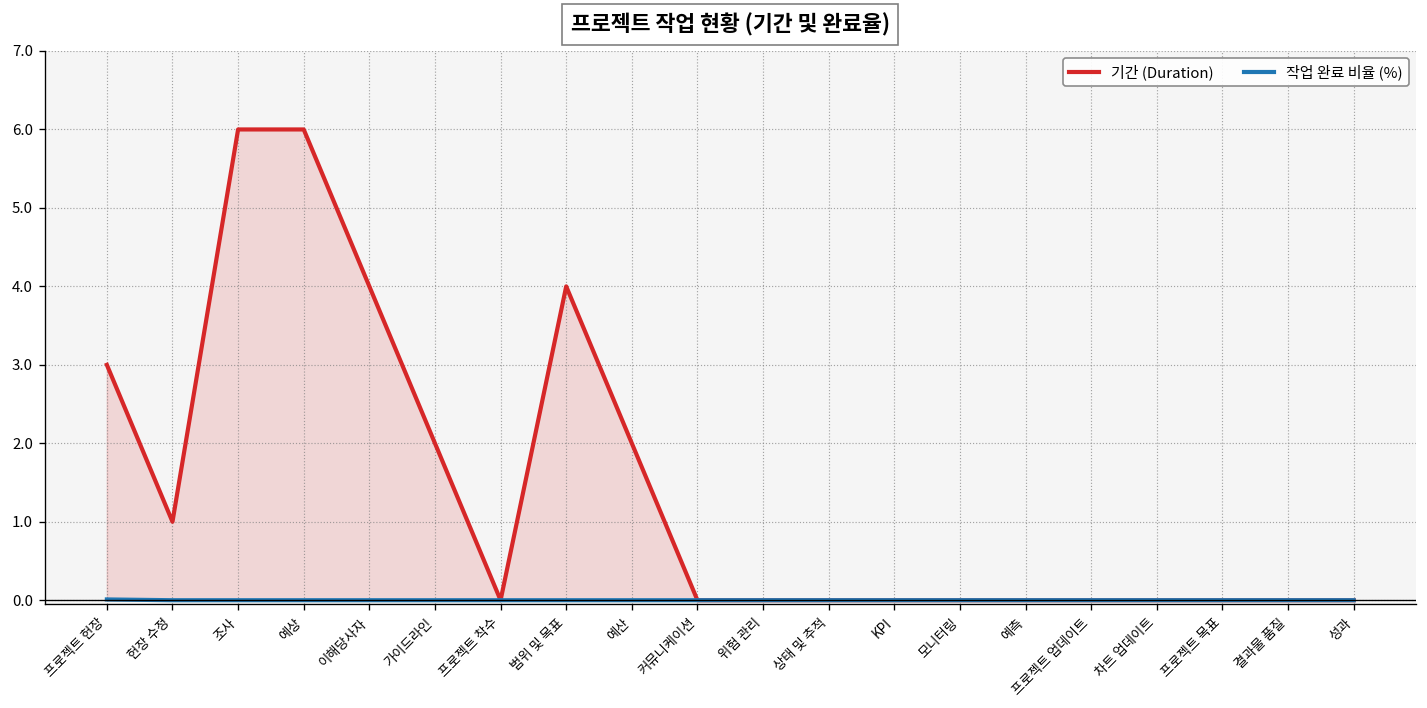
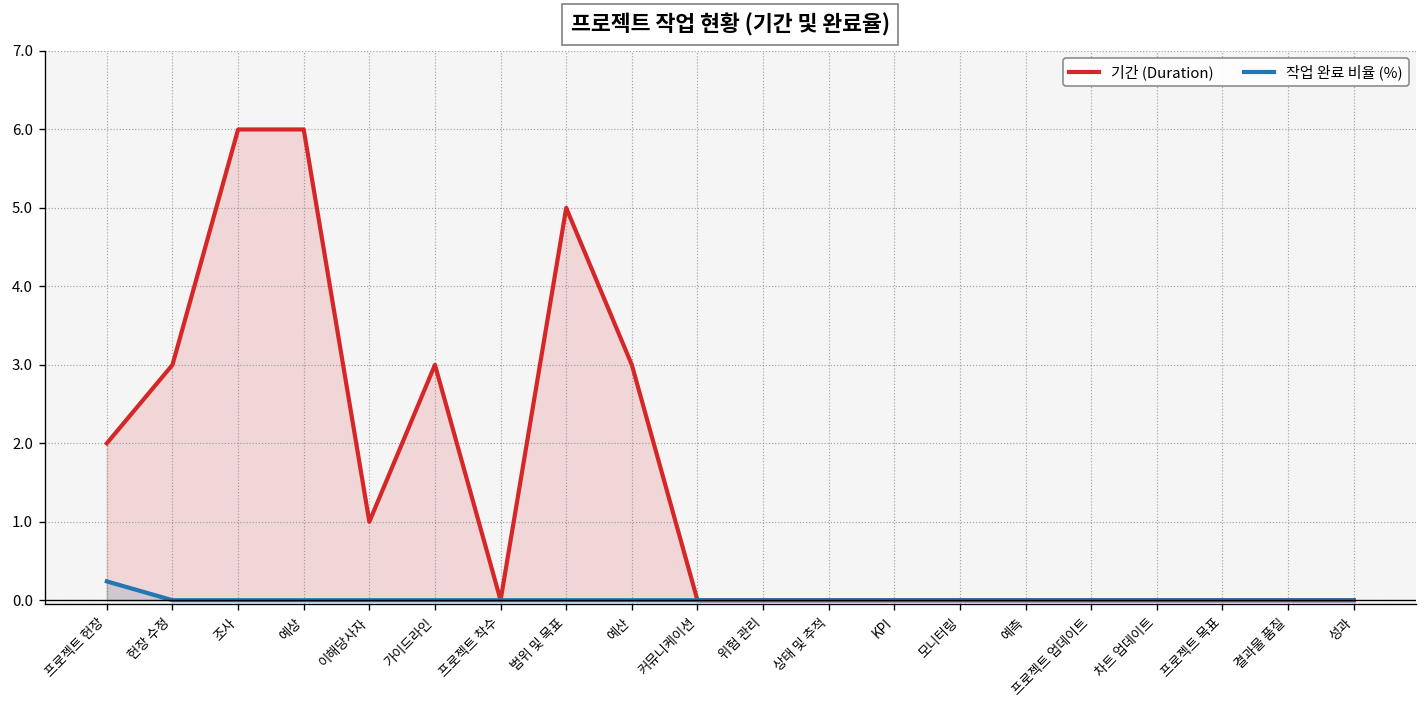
  {
    "기간 (Duration)": {
-     "프로젝트 헌장": 3,
-     "헌장 수정": 1,
+     "프로젝트 헌장": 2,
+     "헌장 수정": 3,
      "조사": 6,
      "예상": 6,
-     "이해당사자": 4,
-     "가이드라인": 2,
-     "범위 및 목표": 4,
-     "예산": 2
+     "이해당사자": 1,
+     "가이드라인": 3,
+     "범위 및 목표": 5,
+     "예산": 3
    },
    "작업 완료 비율 (%)": {
-     "프로젝트 헌장": 0.0,
+     "프로젝트 헌장": 0.2,
      "헌장 수정": 0.0,
      "조사": 0.0,
      "예상": 0.0,
      "이해당사자": 0.0,
      "가이드라인": 0.0,
      "범위 및 목표": 0.0,
      "예산": 0.0
    }
  }
